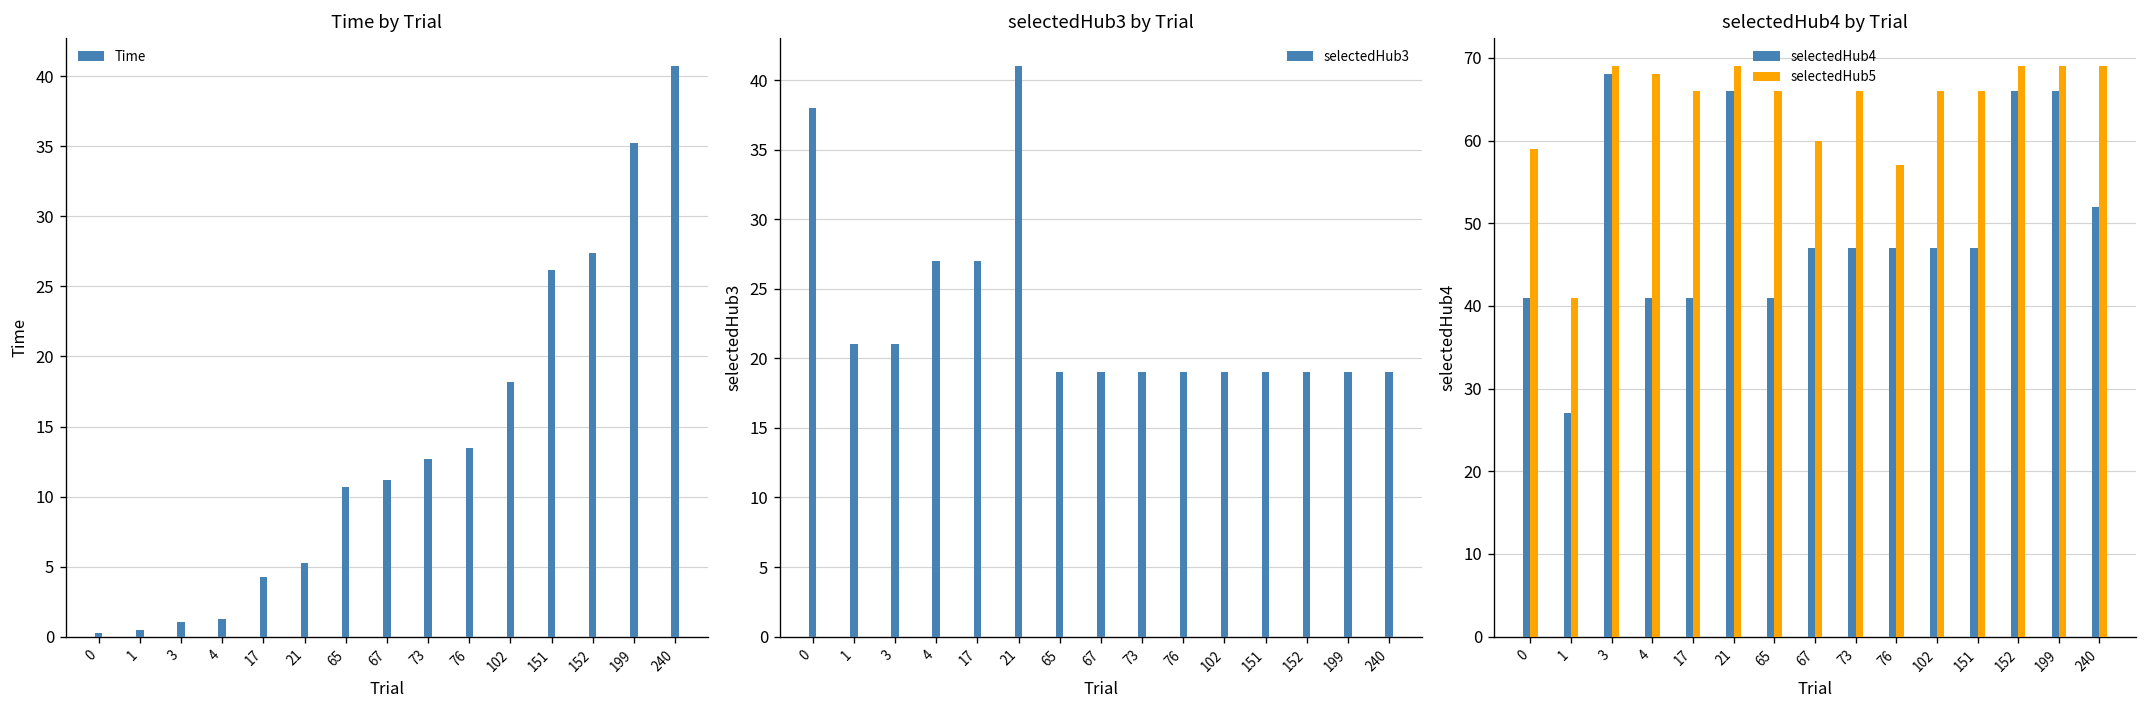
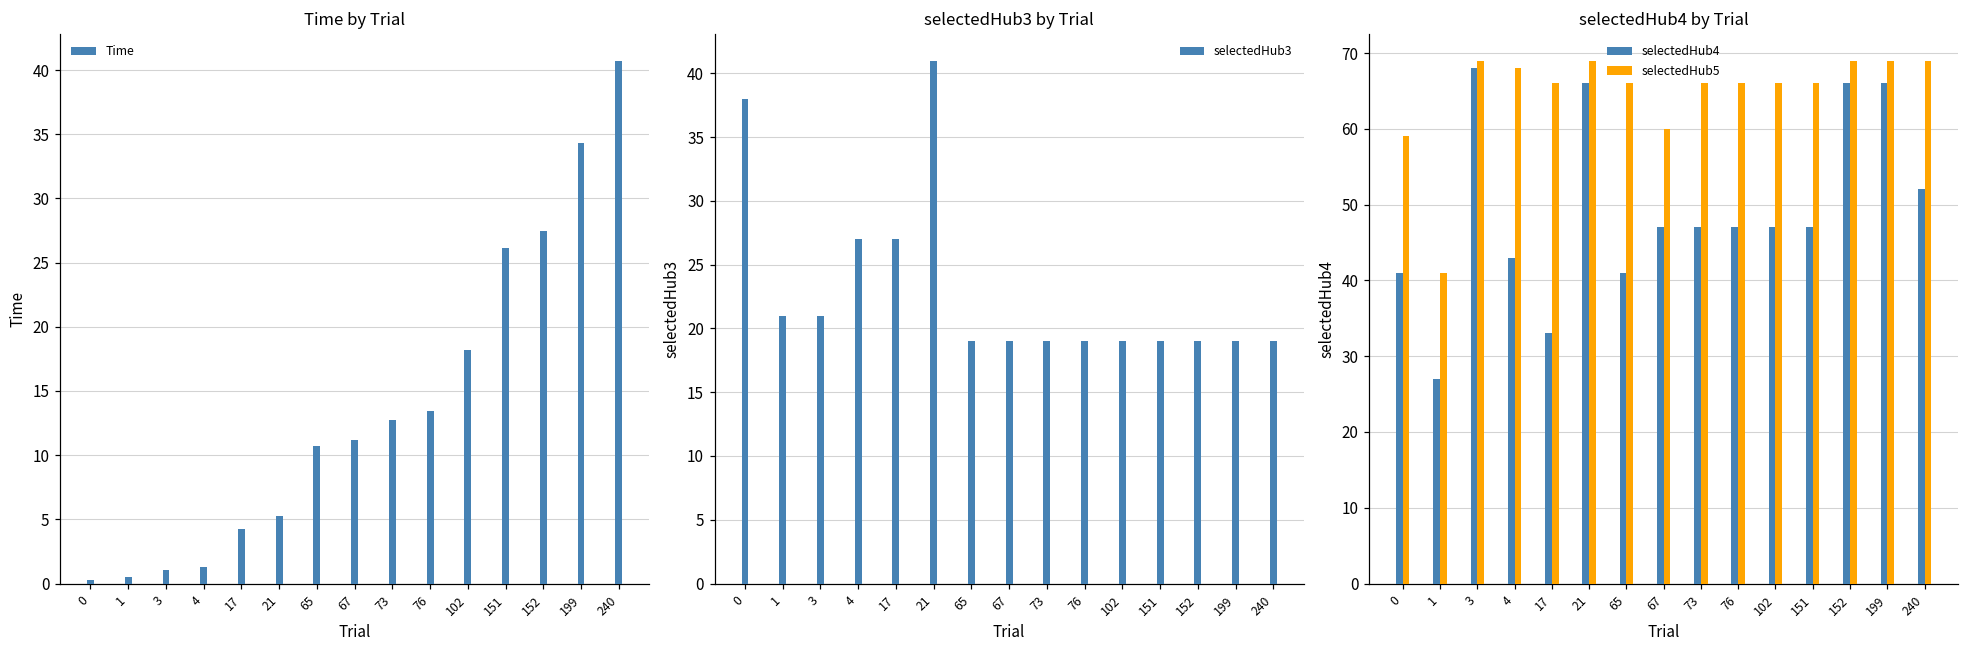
  {
    "Time by Trial": {
      "0": 0.2,
      "1": 0.5,
      "3": 1.0,
      "4": 1.3,
      "17": 4.3,
      "21": 5.3,
      "65": 10.7,
      "67": 11.2,
      "73": 12.7,
      "76": 13.5,
      "102": 18.2,
      "151": 26.2,
      "152": 27.4,
-     "199": 35.2,
+     "199": 34.3,
      "240": 40.7
    },
    "selectedHub3 by Trial": {
      "0": 38.0,
      "1": 21.0,
      "3": 21.0,
      "4": 27.0,
      "17": 27.0,
      "21": 41.0,
      "65": 19.0,
      "67": 19.0,
      "73": 19.0,
      "76": 19.0,
      "102": 19.0,
      "151": 19.0,
      "152": 19.0,
      "199": 19.0,
      "240": 19.0
    },
    "selectedHub4 by Trial": {
      "selectedHub4": {
        "0": 41,
        "1": 27,
        "3": 68,
-       "4": 41,
-       "17": 41,
+       "4": 43,
+       "17": 33,
        "21": 66,
        "65": 41,
        "67": 47,
        "73": 47,
        "76": 47,
        "102": 47,
        "151": 47,
        "152": 66,
        "199": 66,
        "240": 52
      },
      "selectedHub5": {
        "0": 59,
        "1": 41,
        "3": 69,
        "4": 68,
        "17": 66,
        "21": 69,
        "65": 66,
        "67": 60,
        "73": 66,
-       "76": 57,
+       "76": 66,
        "102": 66,
        "151": 66,
        "152": 69,
        "199": 69,
        "240": 69
      }
    }
  }
